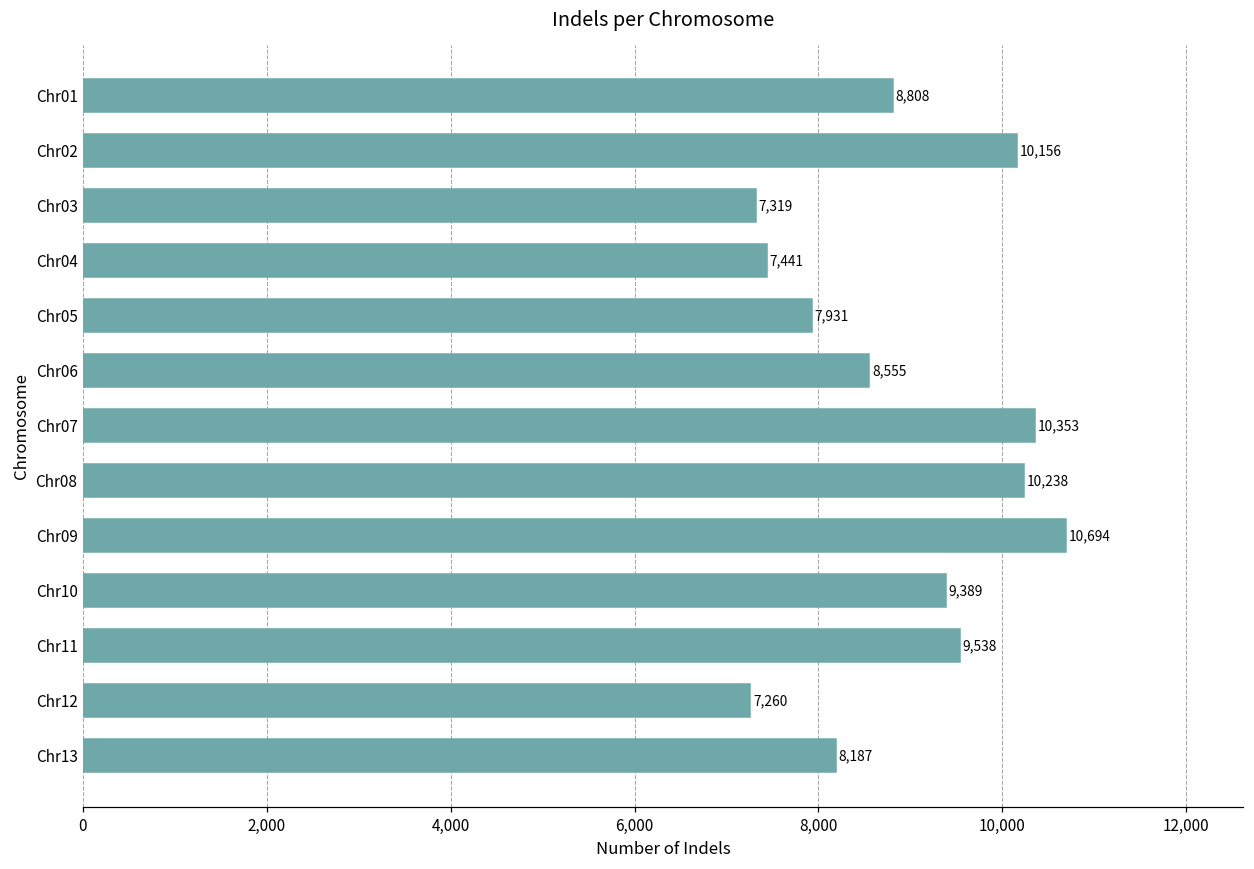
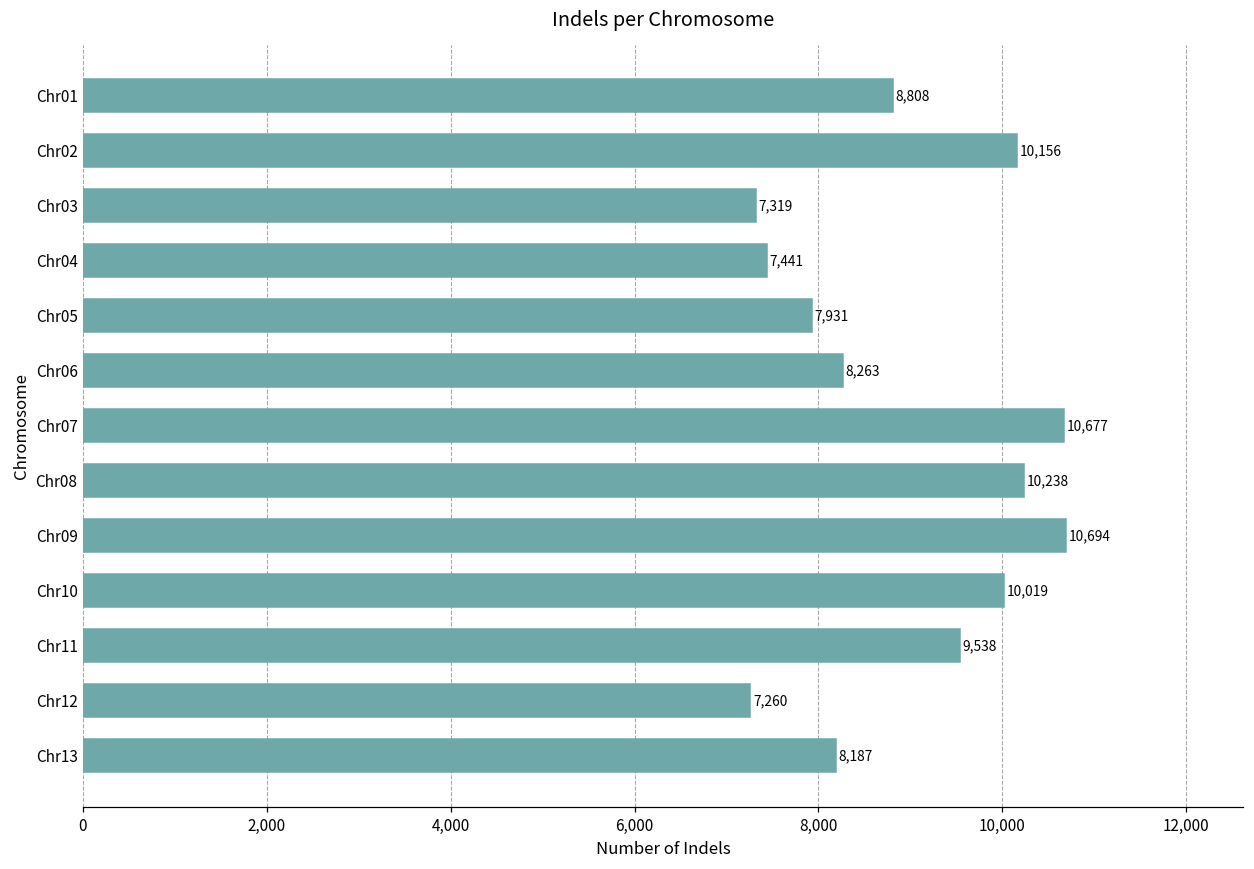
  {
    "Chr01": "8,808",
    "Chr02": "10,156",
    "Chr03": "7,319",
    "Chr04": "7,441",
    "Chr05": "7,931",
-   "Chr06": "8,555",
-   "Chr07": "10,353",
+   "Chr06": "8,263",
+   "Chr07": "10,677",
    "Chr08": "10,238",
    "Chr09": "10,694",
-   "Chr10": "9,389",
+   "Chr10": "10,019",
    "Chr11": "9,538",
    "Chr12": "7,260",
    "Chr13": "8,187"
  }
